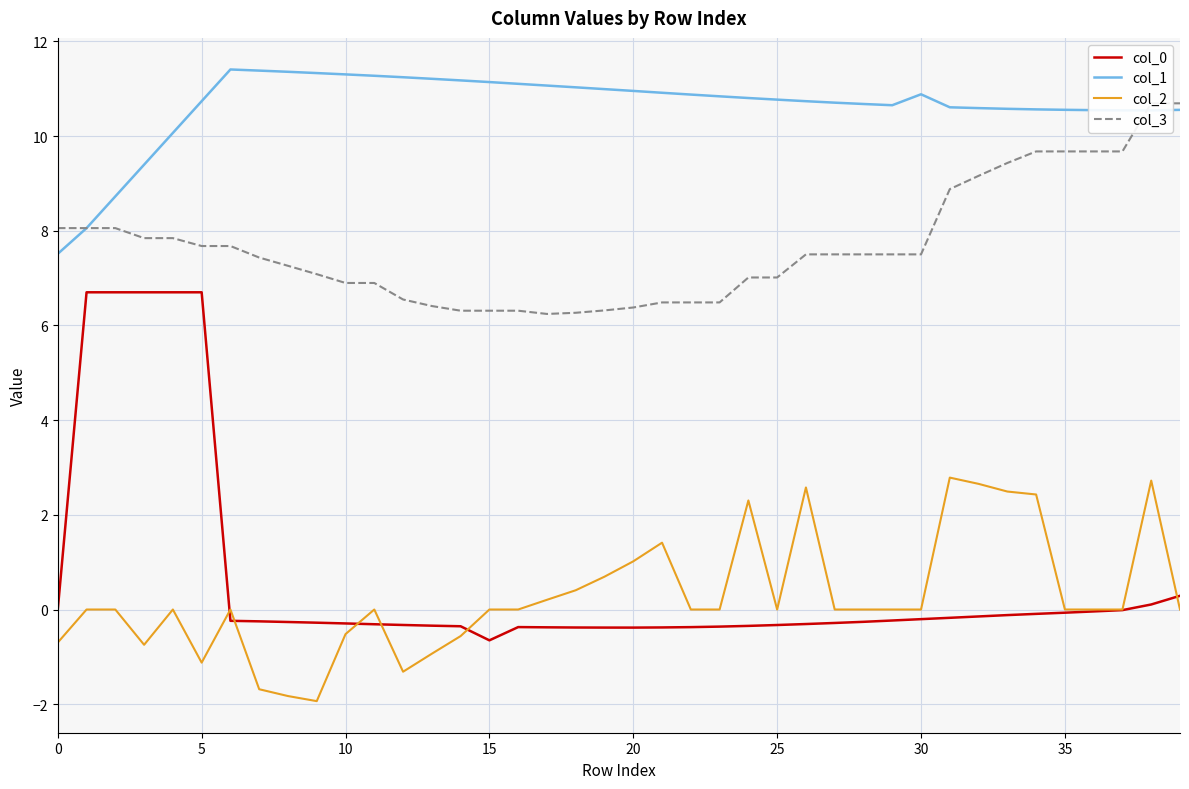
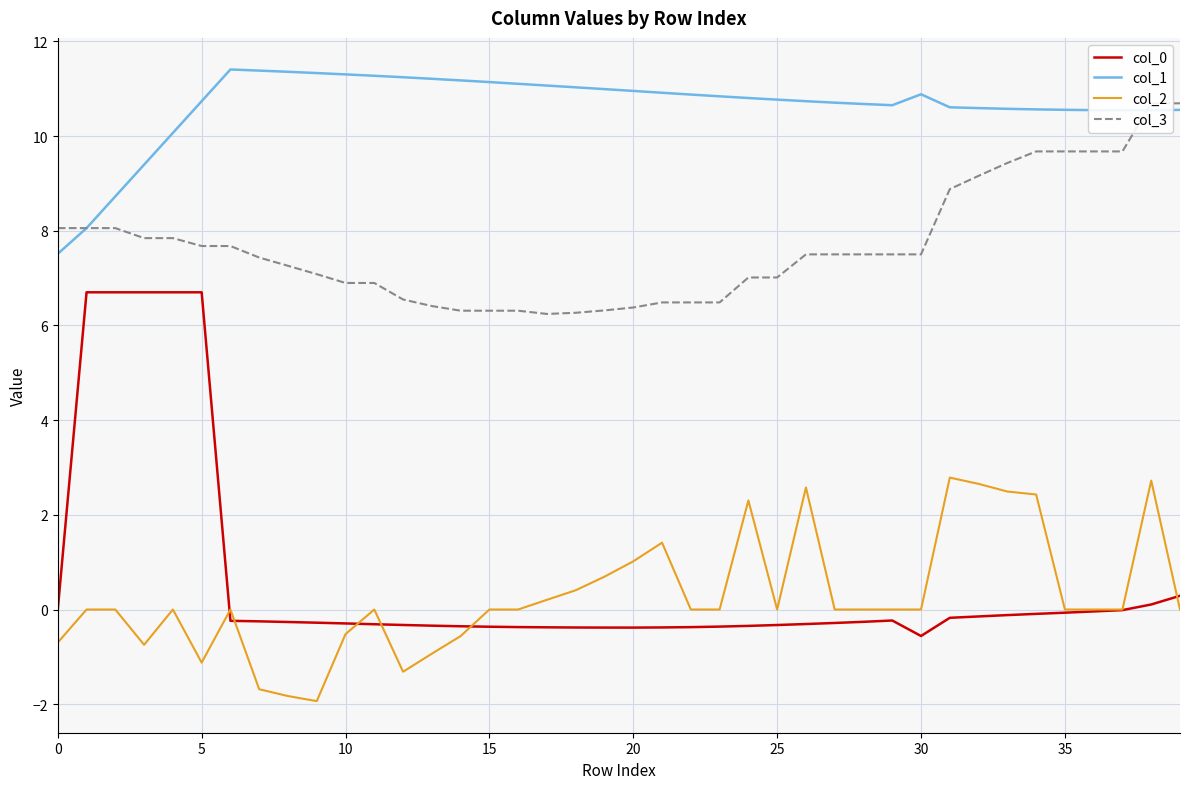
  {
    "col_0": {
      "0": 0.0,
      "5": 6.7,
      "10": -0.3,
-     "15": -0.7,
+     "15": -0.4,
      "20": -0.4,
      "25": -0.3,
-     "30": -0.2,
+     "30": -0.6,
      "35": -0.1
    },
    "col_1": {
      "0": 7.5,
      "5": 10.7,
      "10": 11.3,
      "15": 11.1,
      "20": 11.0,
      "25": 10.8,
      "30": 10.9,
      "35": 10.6
    },
    "col_2": {
      "0": -0.7,
      "5": -1.1,
      "10": -0.5,
      "15": 0.0,
      "20": 1.0,
      "25": 0.0,
      "30": 0.0,
      "35": 0.0
    },
    "col_3": {
      "0": 8.1,
      "5": 7.7,
      "10": 6.9,
      "15": 6.3,
      "20": 6.4,
      "25": 7.0,
      "30": 7.5,
      "35": 9.7
    }
  }
